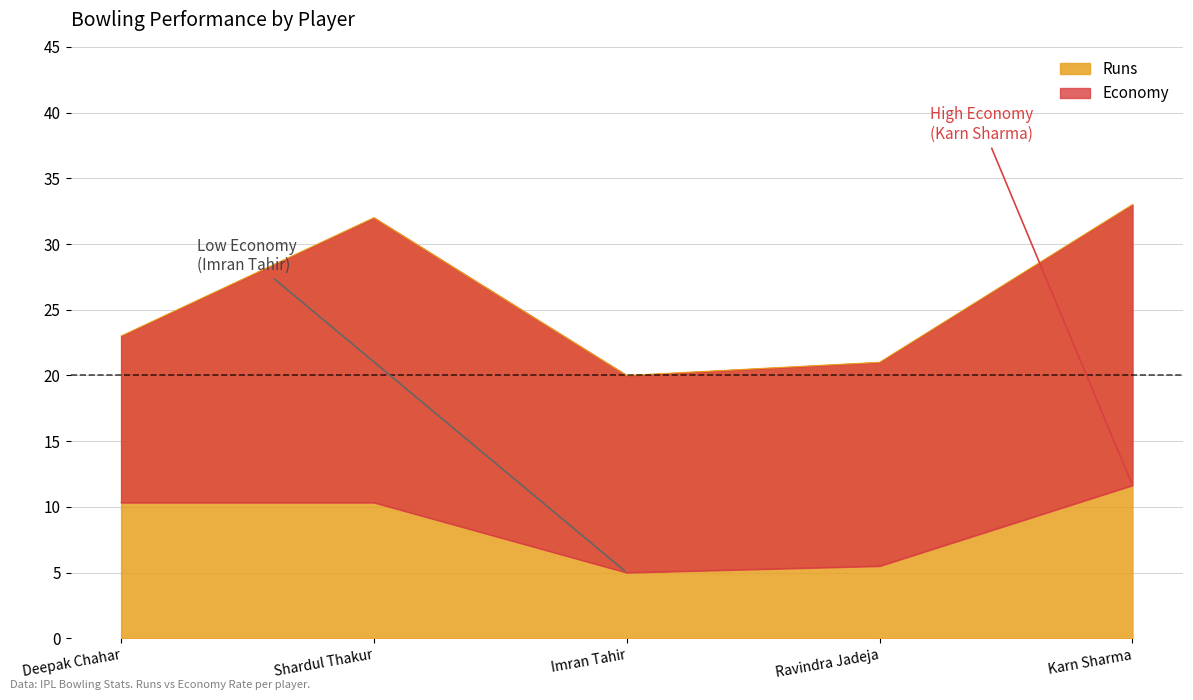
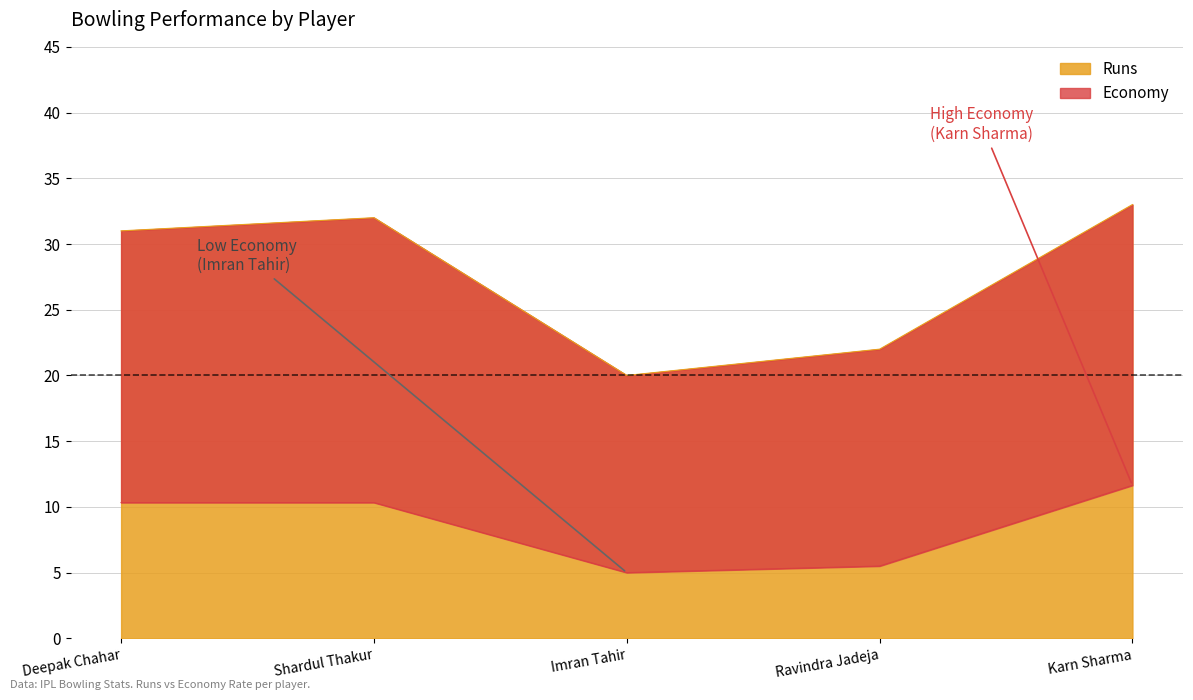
  {
    "Runs": {
-     "Deepak Chahar": 23,
+     "Deepak Chahar": 31,
      "Shardul Thakur": 32,
      "Imran Tahir": 20,
-     "Ravindra Jadeja": 21,
+     "Ravindra Jadeja": 22,
      "Karn Sharma": 33
    }
  }
